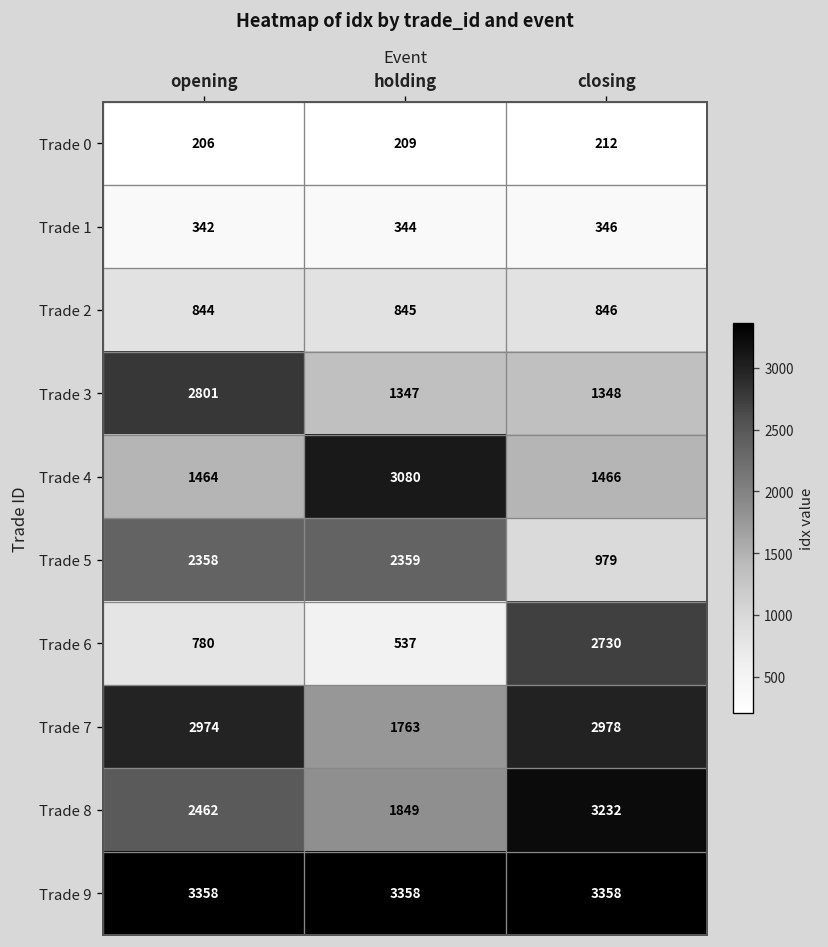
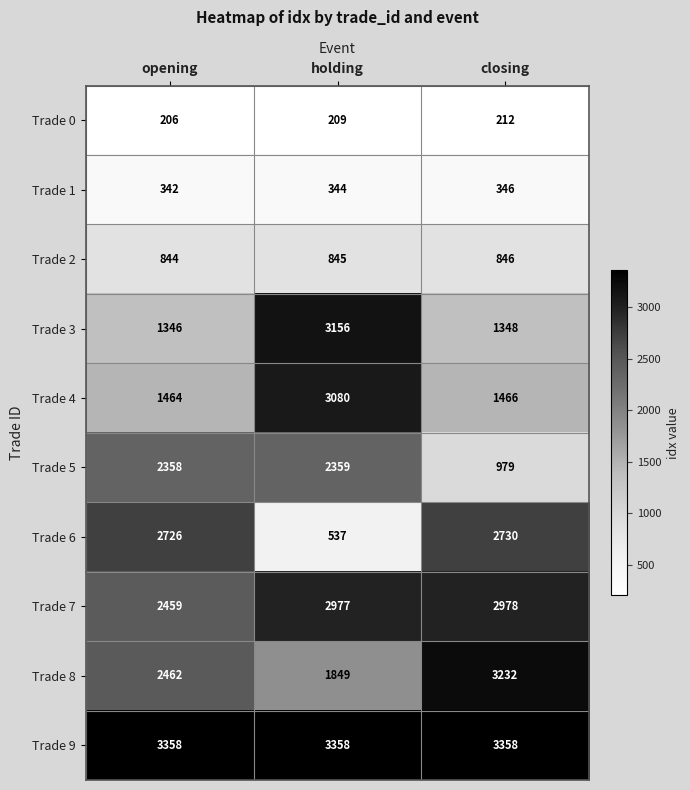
  {
    "Trade 0": {
      "opening": 206,
      "holding": 209,
      "closing": 212
    },
    "Trade 1": {
      "opening": 342,
      "holding": 344,
      "closing": 346
    },
    "Trade 2": {
      "opening": 844,
      "holding": 845,
      "closing": 846
    },
    "Trade 3": {
-     "opening": 2801,
-     "holding": 1347,
+     "opening": 1346,
+     "holding": 3156,
      "closing": 1348
    },
    "Trade 4": {
      "opening": 1464,
      "holding": 3080,
      "closing": 1466
    },
    "Trade 5": {
      "opening": 2358,
      "holding": 2359,
      "closing": 979
    },
    "Trade 6": {
-     "opening": 780,
+     "opening": 2726,
      "holding": 537,
      "closing": 2730
    },
    "Trade 7": {
-     "opening": 2974,
-     "holding": 1763,
+     "opening": 2459,
+     "holding": 2977,
      "closing": 2978
    },
    "Trade 8": {
      "opening": 2462,
      "holding": 1849,
      "closing": 3232
    },
    "Trade 9": {
      "opening": 3358,
      "holding": 3358,
      "closing": 3358
    }
  }
